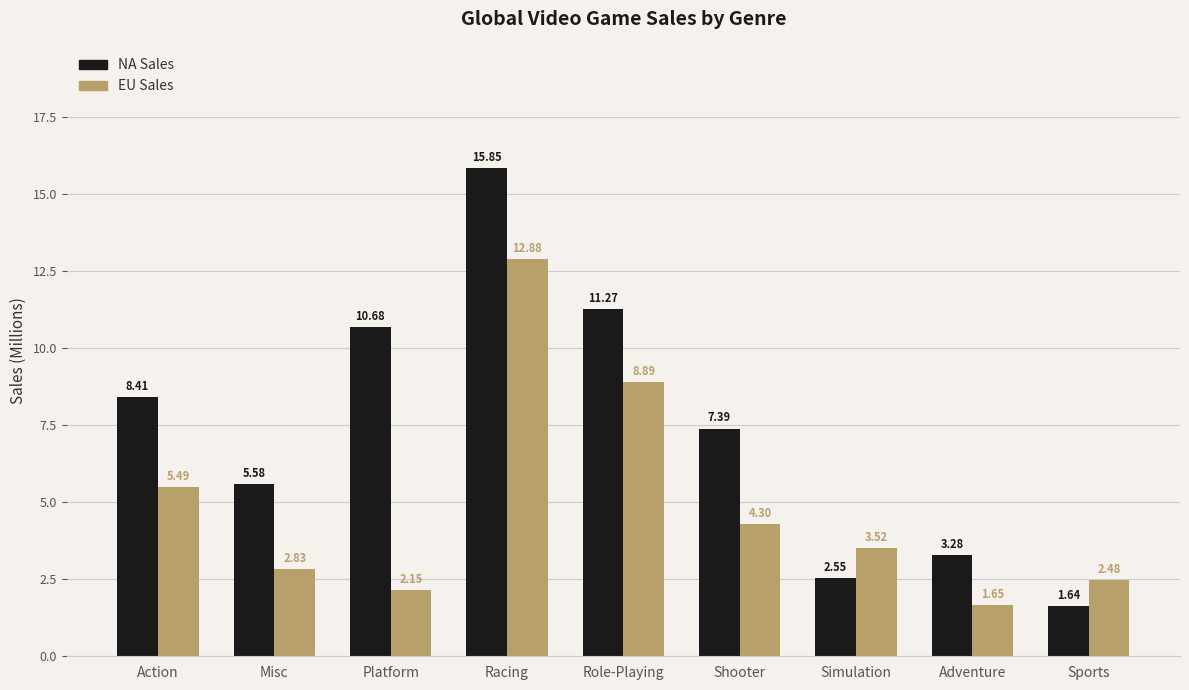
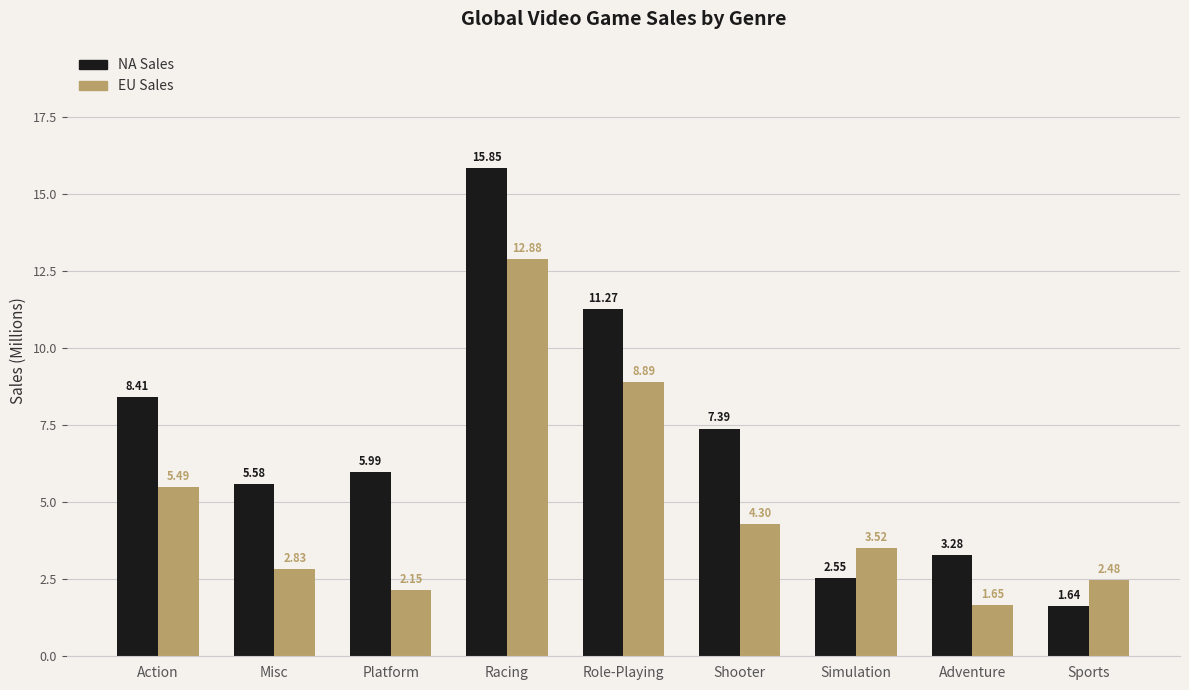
  {
    "NA Sales": {
      "Action": 8.41,
      "Misc": 5.58,
-     "Platform": 10.68,
+     "Platform": 5.99,
      "Racing": 15.85,
      "Role-Playing": 11.27,
      "Shooter": 7.39,
      "Simulation": 2.55,
      "Adventure": 3.28,
      "Sports": 1.64
    },
    "EU Sales": {
      "Action": 5.49,
      "Misc": 2.83,
      "Platform": 2.15,
      "Racing": 12.88,
      "Role-Playing": 8.89,
      "Shooter": 4.30,
      "Simulation": 3.52,
      "Adventure": 1.65,
      "Sports": 2.48
    }
  }
